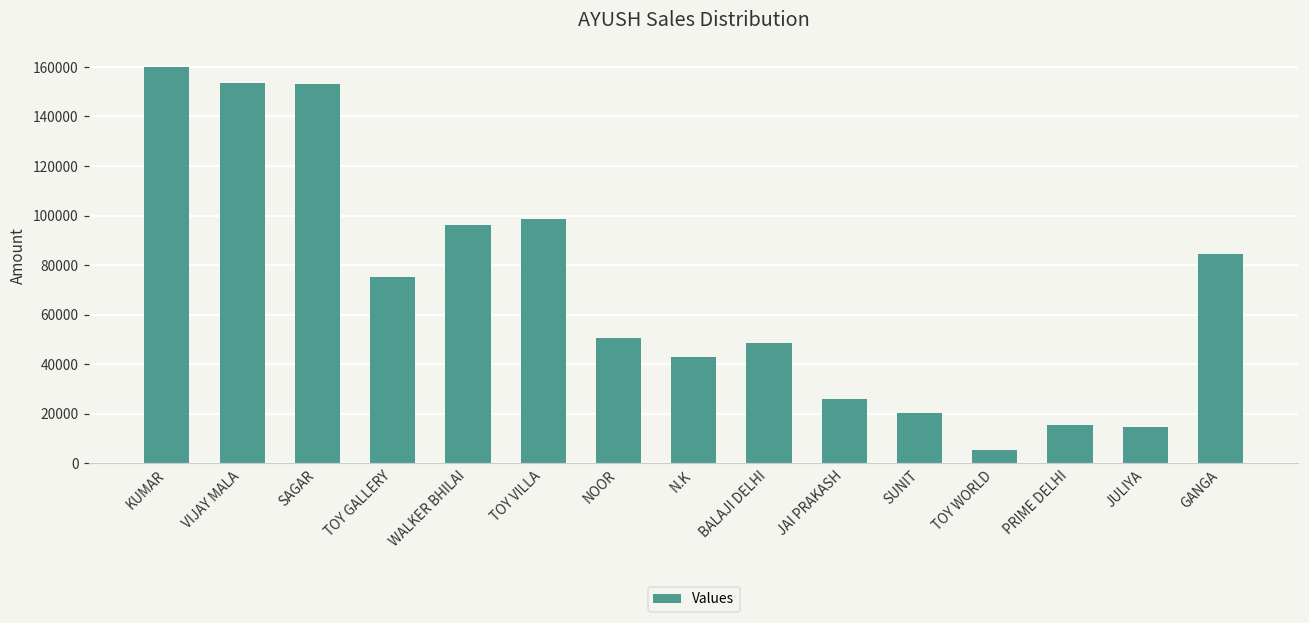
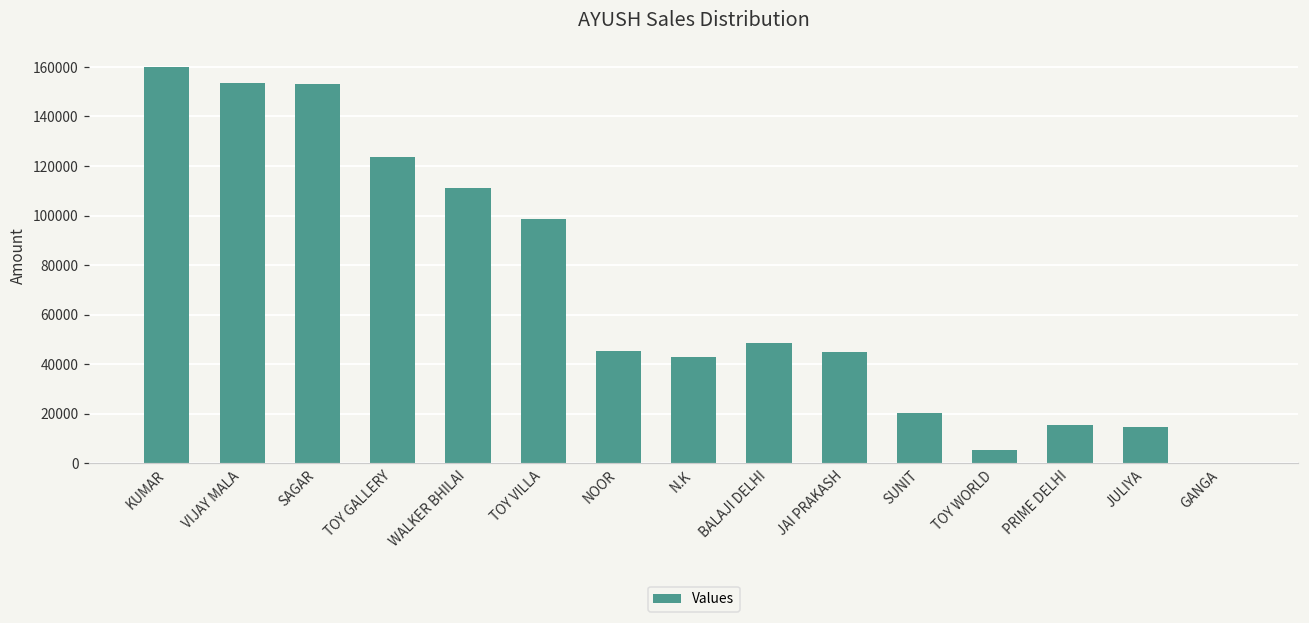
  {
    "KUMAR": 160000,
    "VIJAY MALA": 154000,
    "SAGAR": 153000,
-   "TOY GALLERY": 75000,
-   "WALKER BHILAI": 96000,
+   "TOY GALLERY": 124000,
+   "WALKER BHILAI": 111000,
    "TOY VILLA": 99000,
-   "NOOR": 50000,
+   "NOOR": 46000,
    "N.K": 43000,
    "BALAJI DELHI": 48000,
-   "JAI PRAKASH": 26000,
+   "JAI PRAKASH": 45000,
    "SUNIT": 20000,
    "TOY WORLD": 6000,
    "PRIME DELHI": 15000,
    "JULIYA": 15000,
-   "GANGA": 85000
+   "GANGA": 0
  }
